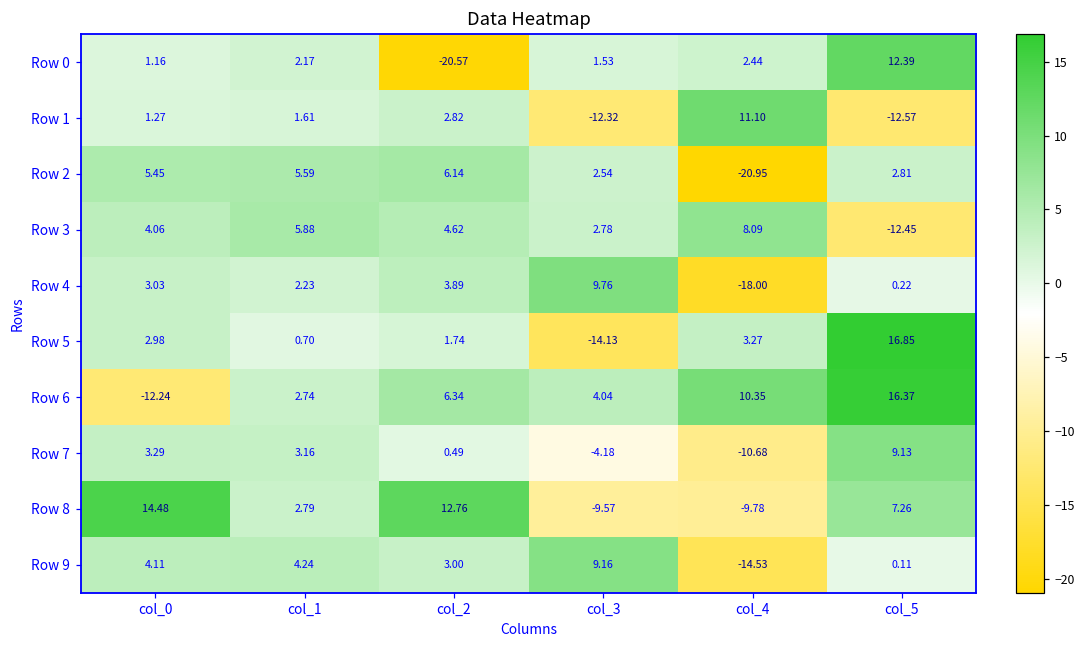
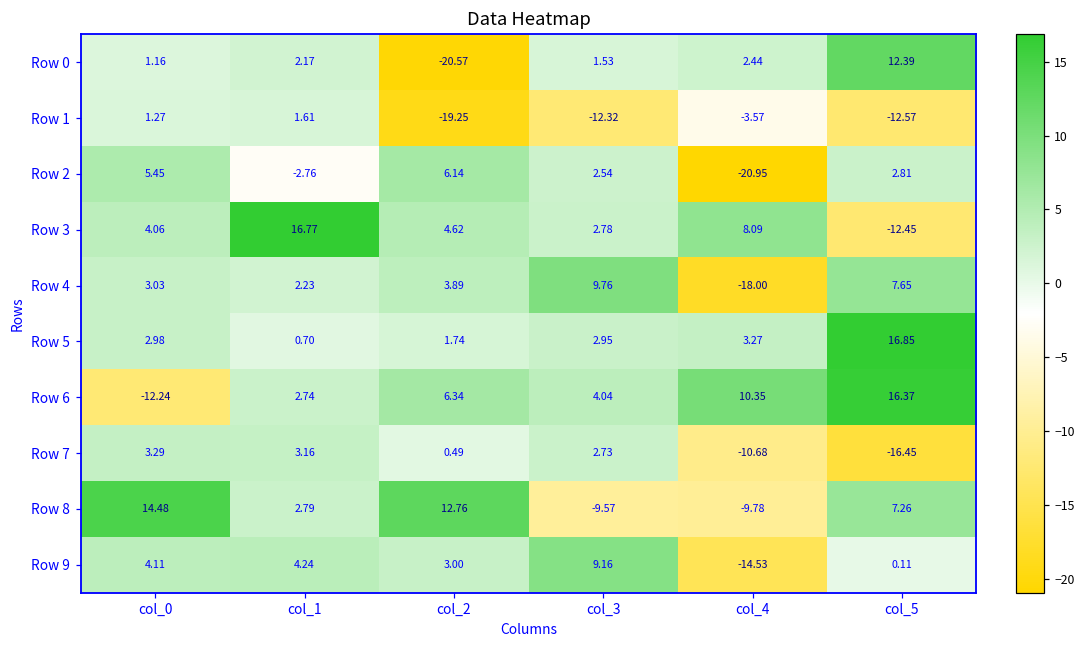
  {
    "Row 0": {
      "col_0": 1.16,
      "col_1": 2.17,
      "col_2": -20.57,
      "col_3": 1.53,
      "col_4": 2.44,
      "col_5": 12.39
    },
    "Row 1": {
      "col_0": 1.27,
      "col_1": 1.61,
-     "col_2": 2.82,
+     "col_2": -19.25,
      "col_3": -12.32,
-     "col_4": 11.10,
+     "col_4": -3.57,
      "col_5": -12.57
    },
    "Row 2": {
      "col_0": 5.45,
-     "col_1": 5.59,
+     "col_1": -2.76,
      "col_2": 6.14,
      "col_3": 2.54,
      "col_4": -20.95,
      "col_5": 2.81
    },
    "Row 3": {
      "col_0": 4.06,
-     "col_1": 5.88,
+     "col_1": 16.77,
      "col_2": 4.62,
      "col_3": 2.78,
      "col_4": 8.09,
      "col_5": -12.45
    },
    "Row 4": {
      "col_0": 3.03,
      "col_1": 2.23,
      "col_2": 3.89,
      "col_3": 9.76,
      "col_4": -18.00,
-     "col_5": 0.22
+     "col_5": 7.65
    },
    "Row 5": {
      "col_0": 2.98,
      "col_1": 0.70,
      "col_2": 1.74,
-     "col_3": -14.13,
+     "col_3": 2.95,
      "col_4": 3.27,
      "col_5": 16.85
    },
    "Row 6": {
      "col_0": -12.24,
      "col_1": 2.74,
      "col_2": 6.34,
      "col_3": 4.04,
      "col_4": 10.35,
      "col_5": 16.37
    },
    "Row 7": {
      "col_0": 3.29,
      "col_1": 3.16,
      "col_2": 0.49,
-     "col_3": -4.18,
+     "col_3": 2.73,
      "col_4": -10.68,
-     "col_5": 9.13
+     "col_5": -16.45
    },
    "Row 8": {
      "col_0": 14.48,
      "col_1": 2.79,
      "col_2": 12.76,
      "col_3": -9.57,
      "col_4": -9.78,
      "col_5": 7.26
    },
    "Row 9": {
      "col_0": 4.11,
      "col_1": 4.24,
      "col_2": 3.00,
      "col_3": 9.16,
      "col_4": -14.53,
      "col_5": 0.11
    }
  }
